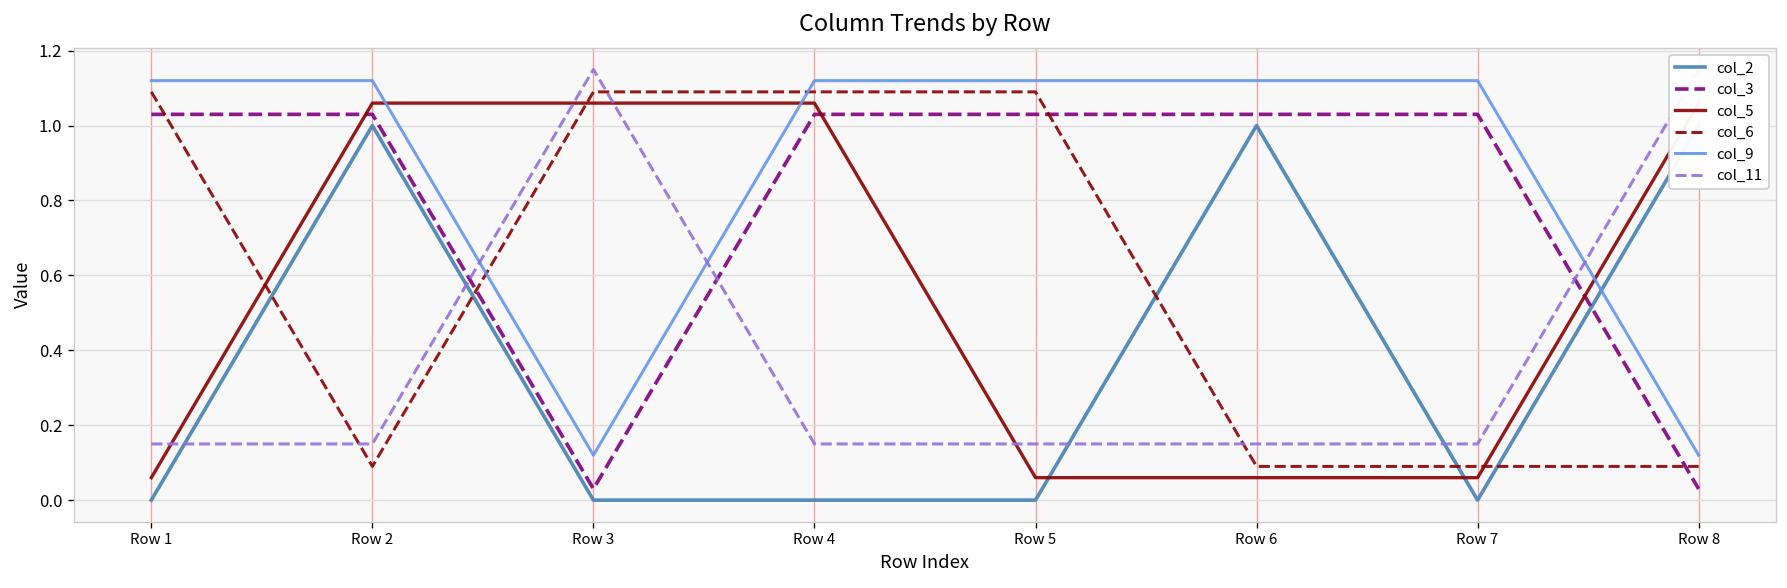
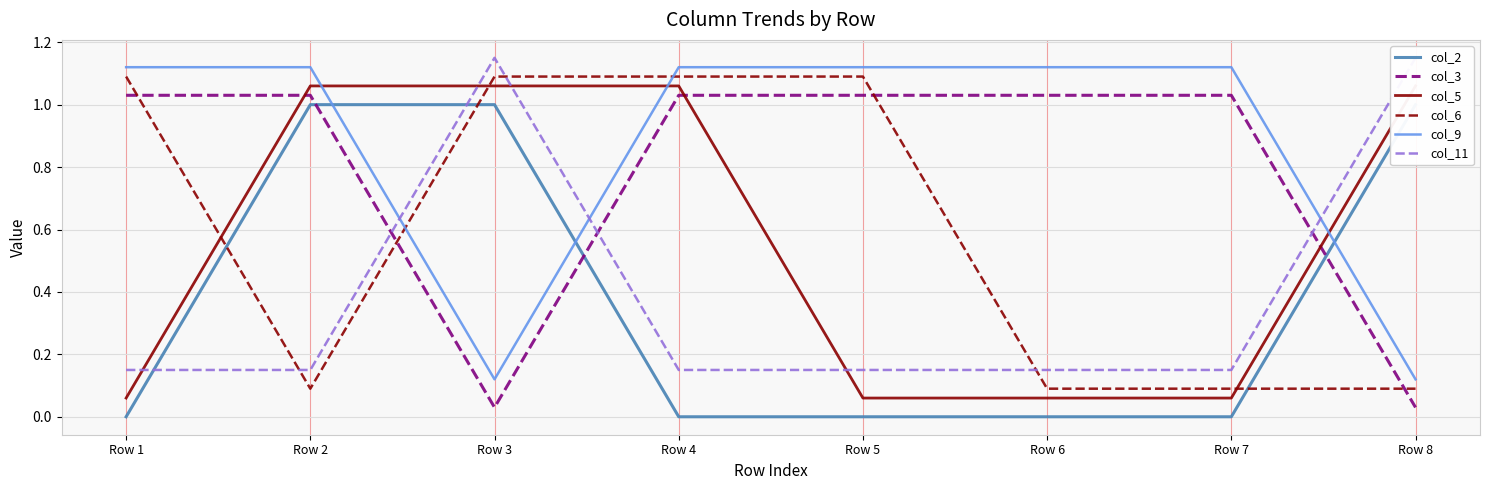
  {
    "col_2": {
      "Row 1": 0,
      "Row 2": 1,
-     "Row 3": 0,
+     "Row 3": 1,
      "Row 4": 0,
      "Row 5": 0,
-     "Row 6": 1,
+     "Row 6": 0,
      "Row 7": 0
    },
    "col_3": {
      "Row 1": 1.03,
      "Row 2": 1.03,
      "Row 3": 0.03,
      "Row 4": 1.03,
      "Row 5": 1.03,
      "Row 6": 1.03,
      "Row 7": 1.03,
      "Row 8": 0.03
    },
    "col_9": {
      "Row 1": 1.12,
      "Row 2": 1.12,
      "Row 3": 0.12,
      "Row 4": 1.12,
      "Row 5": 1.12,
      "Row 6": 1.12,
      "Row 7": 1.12,
      "Row 8": 0.12
    },
    "col_11": {
      "Row 1": 0.15,
      "Row 2": 0.15,
      "Row 3": 1.15,
      "Row 4": 0.15,
      "Row 5": 0.15,
      "Row 6": 0.15,
      "Row 7": 0.15
    }
  }
